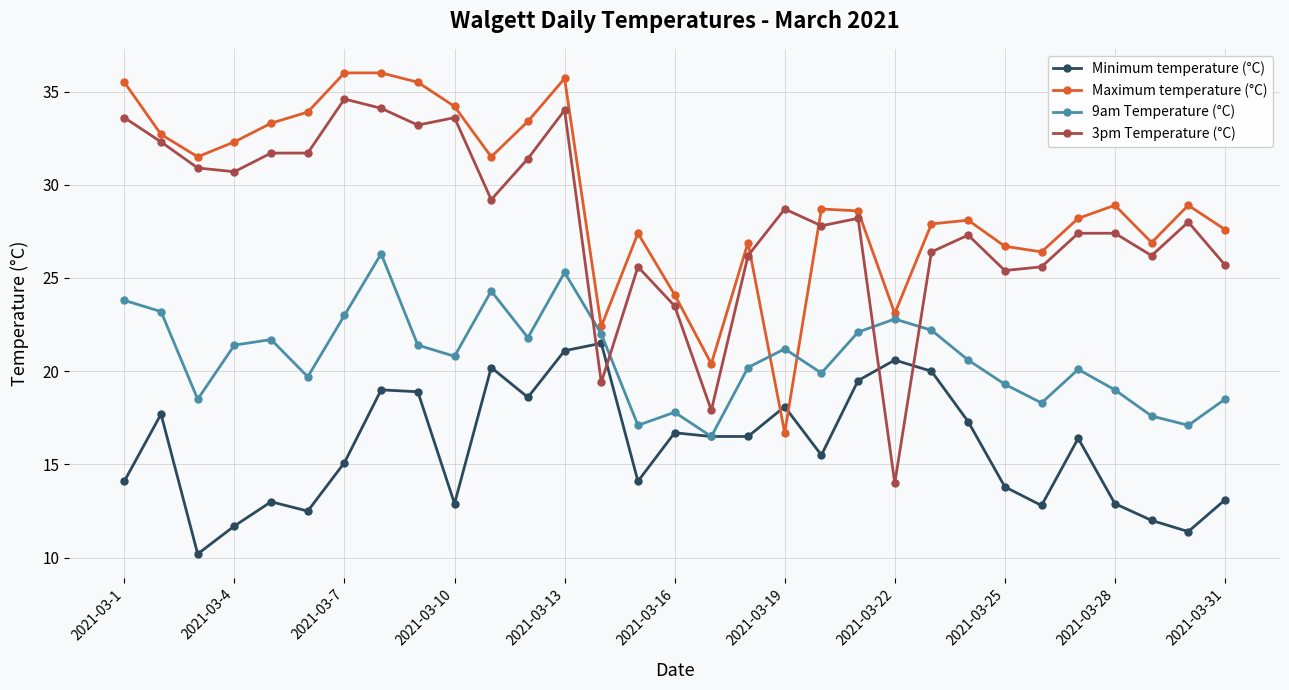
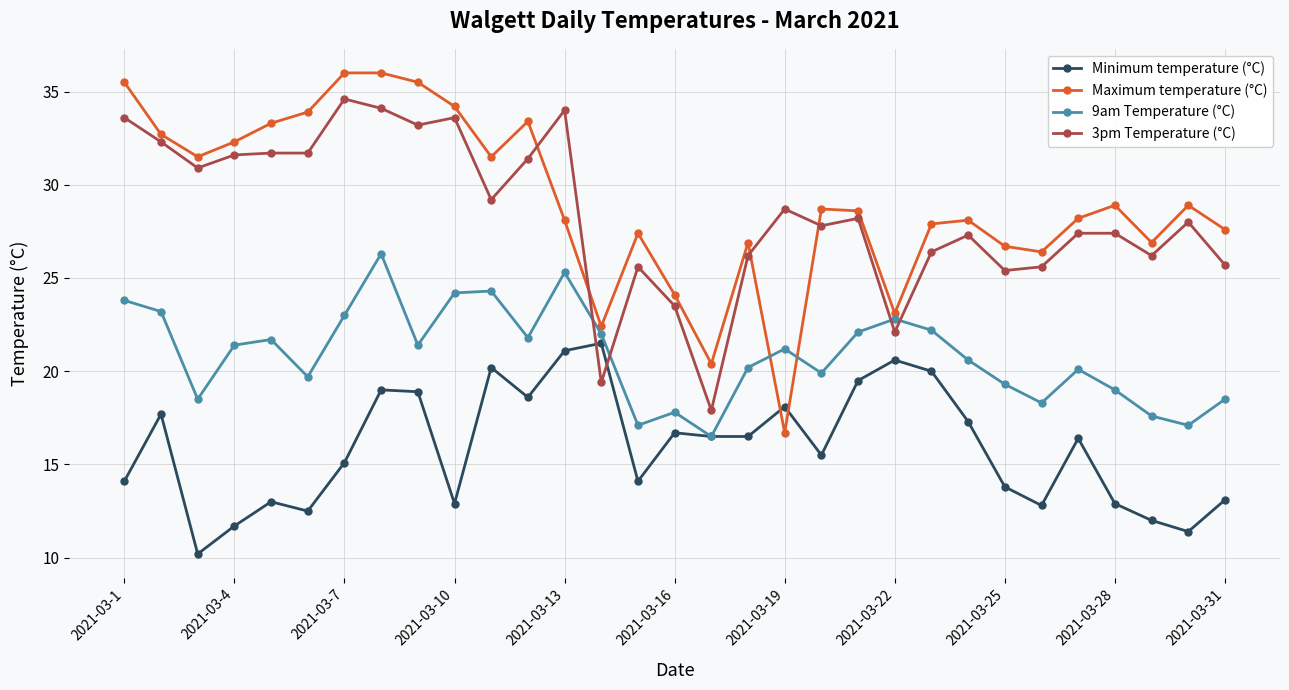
  {
    "Minimum temperature (°C)": {
      "2021-03-1": 14.1,
      "2021-03-4": 11.7,
      "2021-03-7": 15.1,
      "2021-03-10": 12.9,
      "2021-03-13": 21.1,
      "2021-03-16": 16.7,
      "2021-03-19": 18.1,
      "2021-03-22": 20.6,
      "2021-03-25": 13.8,
      "2021-03-28": 12.9,
      "2021-03-31": 13.1
    },
    "Maximum temperature (°C)": {
      "2021-03-1": 35.5,
      "2021-03-4": 32.3,
      "2021-03-7": 36.0,
      "2021-03-10": 34.2,
-     "2021-03-13": 35.7,
+     "2021-03-13": 28.1,
      "2021-03-16": 24.1,
      "2021-03-19": 16.7,
      "2021-03-22": 23.1,
      "2021-03-25": 26.7,
      "2021-03-28": 28.9,
      "2021-03-31": 27.6
    },
    "9am Temperature (°C)": {
      "2021-03-1": 23.8,
      "2021-03-4": 21.4,
      "2021-03-7": 23.0,
-     "2021-03-10": 20.8,
+     "2021-03-10": 24.2,
      "2021-03-13": 25.3,
      "2021-03-16": 17.8,
      "2021-03-19": 21.2,
      "2021-03-22": 22.8,
      "2021-03-25": 19.3,
      "2021-03-28": 19.0,
      "2021-03-31": 18.5
    },
    "3pm Temperature (°C)": {
      "2021-03-1": 33.6,
-     "2021-03-4": 30.7,
+     "2021-03-4": 31.6,
      "2021-03-7": 34.6,
      "2021-03-10": 33.6,
      "2021-03-13": 34.0,
      "2021-03-16": 23.5,
      "2021-03-19": 28.7,
-     "2021-03-22": 14.0,
+     "2021-03-22": 22.1,
      "2021-03-25": 25.4,
      "2021-03-28": 27.4,
      "2021-03-31": 25.7
    }
  }
